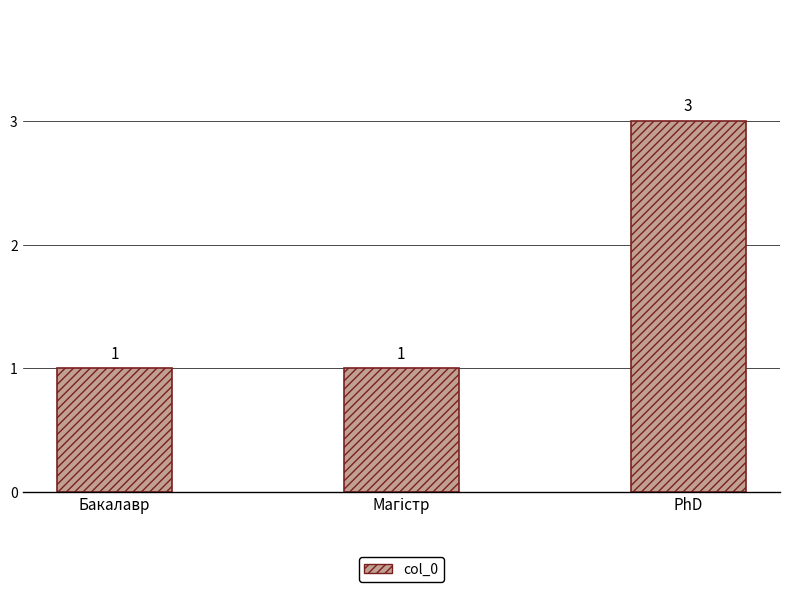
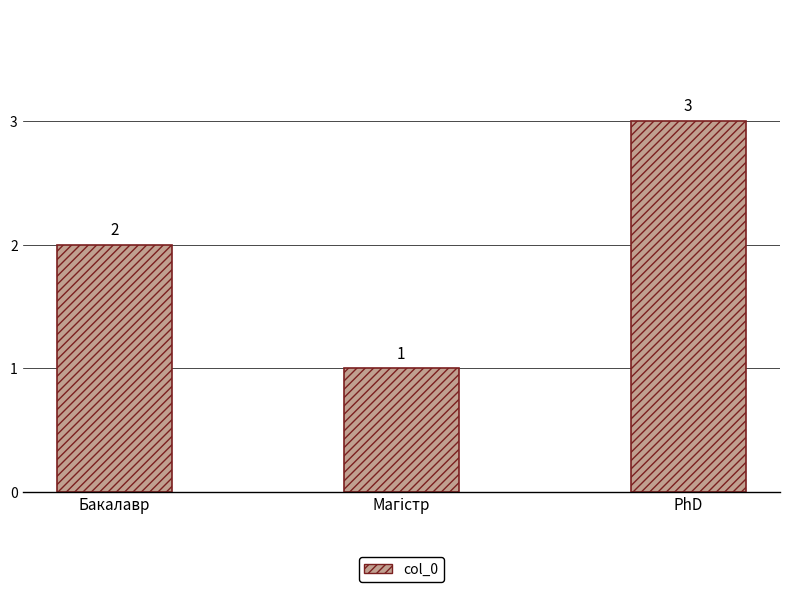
  {
-   "Бакалавр": 1,
+   "Бакалавр": 2,
    "Магістр": 1,
    "PhD": 3
  }
